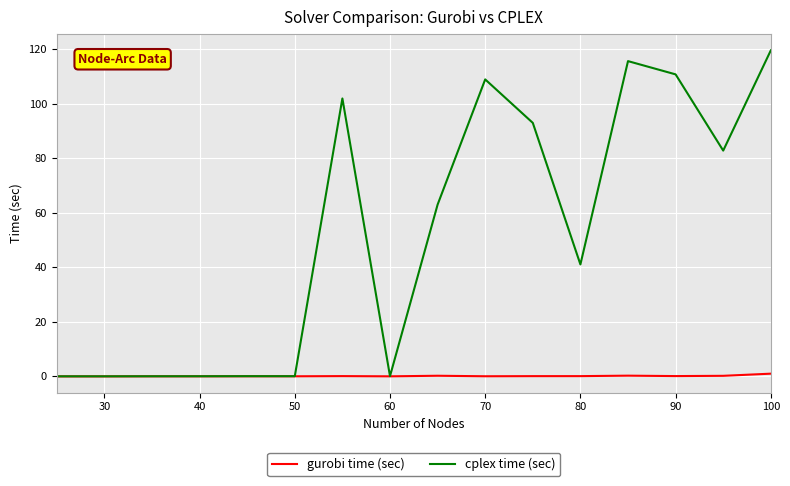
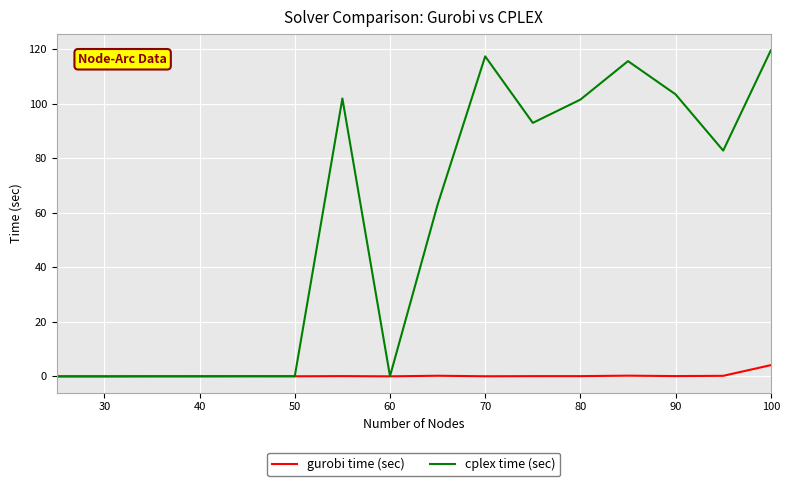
  {
    "gurobi time (sec)": {
      "70": 0,
      "80": 0,
      "90": 0,
-     "100": 1
+     "100": 4
    },
    "cplex time (sec)": {
-     "70": 109,
-     "80": 41,
-     "90": 111,
+     "70": 117,
+     "80": 101,
+     "90": 103,
      "100": 120
    }
  }
